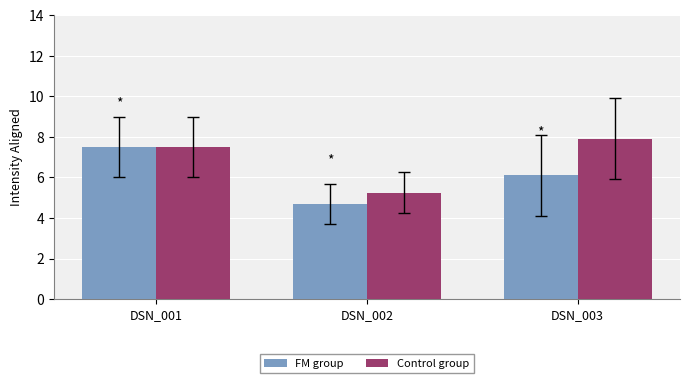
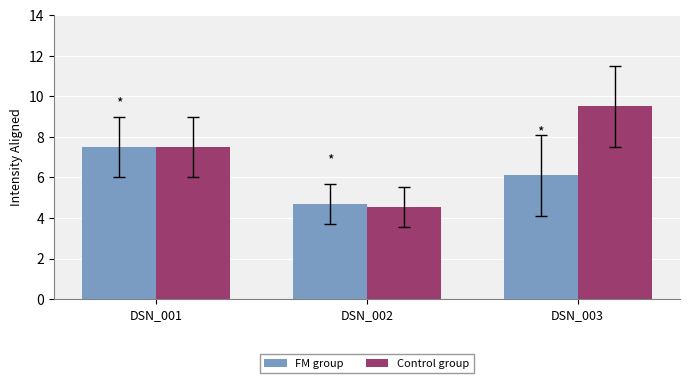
  {
    "FM group": {
      "DSN_001": 7.5,
      "DSN_002": 4.7,
      "DSN_003": 6.1
    },
    "Control group": {
      "DSN_001": 7.5,
-     "DSN_002": 5.3,
-     "DSN_003": 7.9
+     "DSN_002": 4.6,
+     "DSN_003": 9.5
    }
  }
